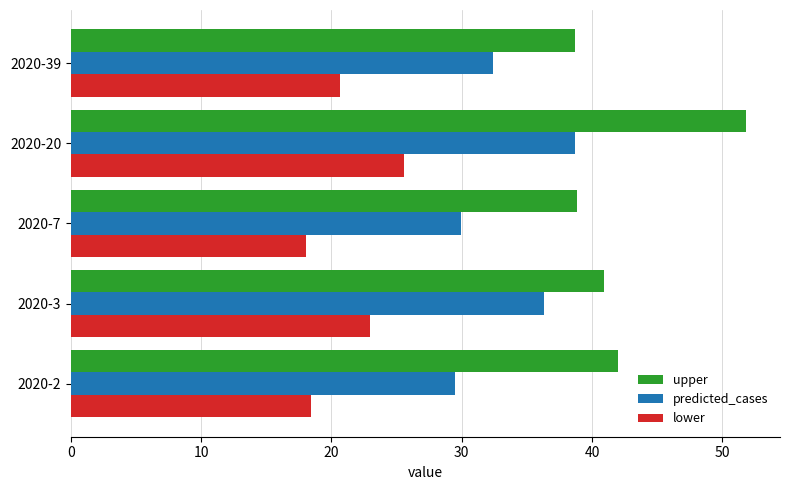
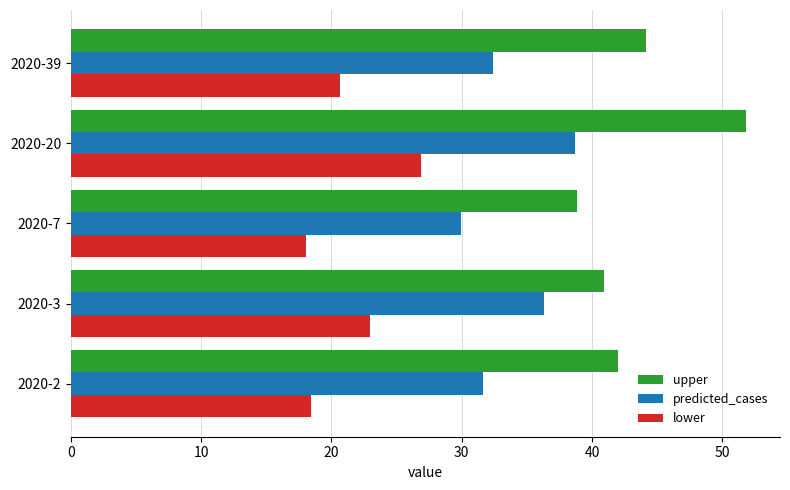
  {
    "upper": {
-     "2020-39": 38.7,
+     "2020-39": 44.1,
      "2020-20": 51.8,
      "2020-7": 38.8,
      "2020-3": 40.9,
      "2020-2": 42.0
    },
    "predicted_cases": {
      "2020-39": 32.4,
      "2020-20": 38.7,
      "2020-7": 30.0,
      "2020-3": 36.3,
-     "2020-2": 29.5
+     "2020-2": 31.7
    },
    "lower": {
      "2020-39": 20.7,
-     "2020-20": 25.6,
+     "2020-20": 26.9,
      "2020-7": 18.0,
      "2020-3": 22.9,
      "2020-2": 18.4
    }
  }
